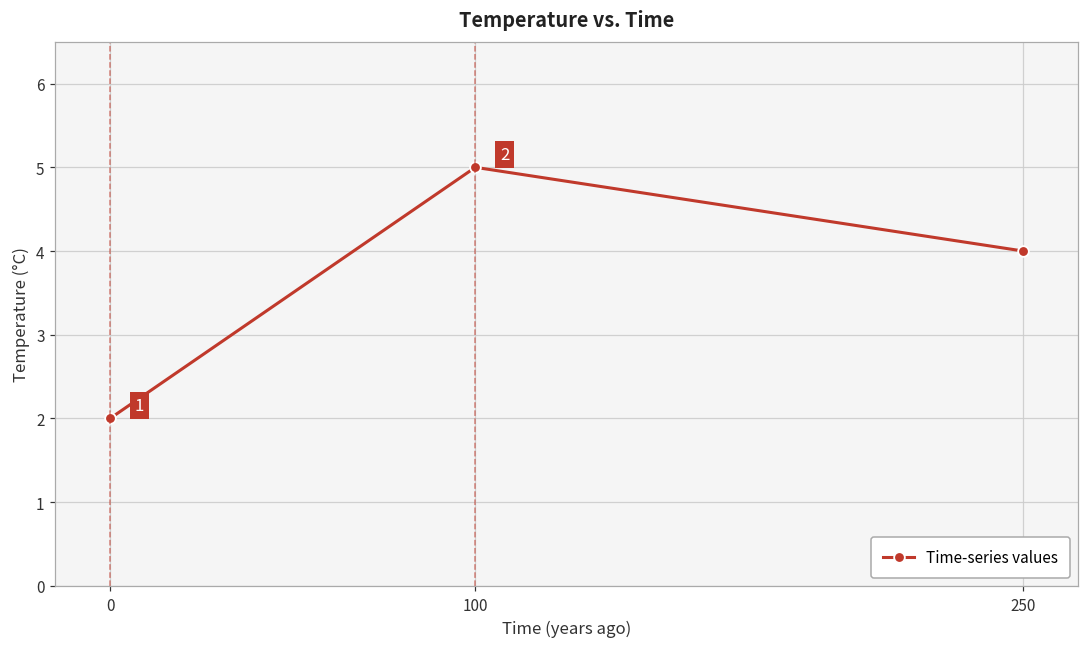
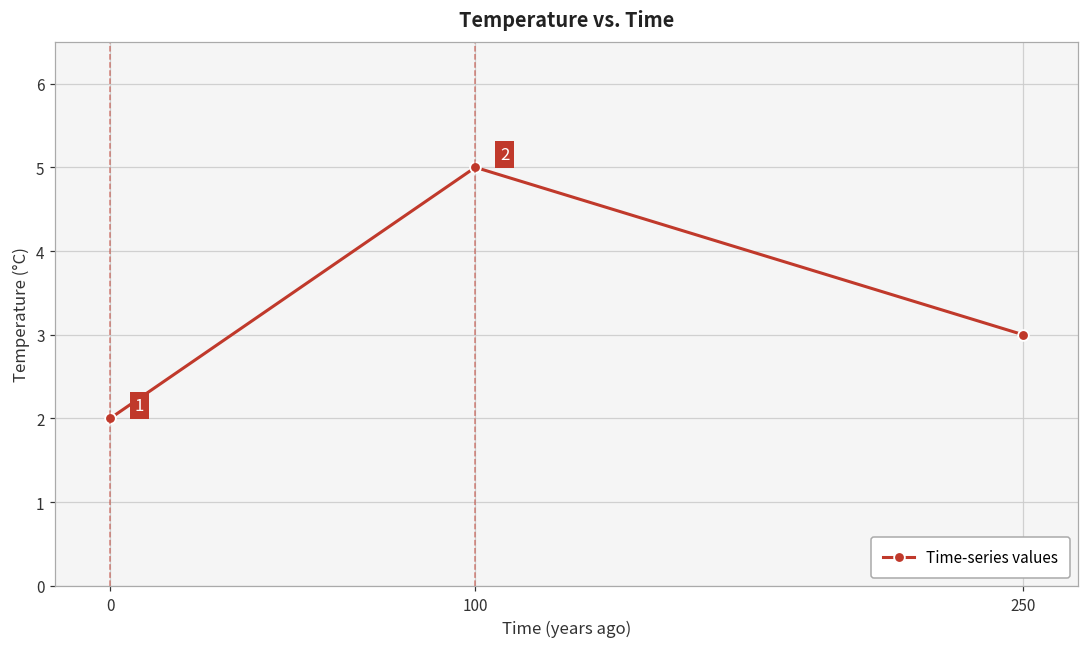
  {
-   "250": 4
+   "250": 3
  }
